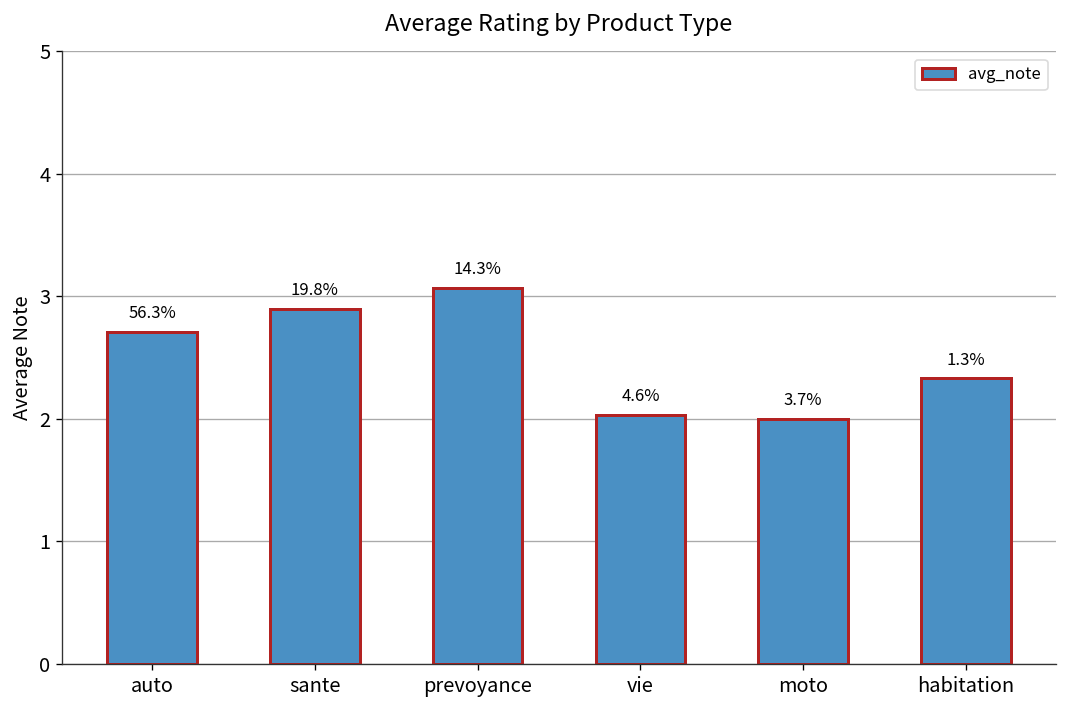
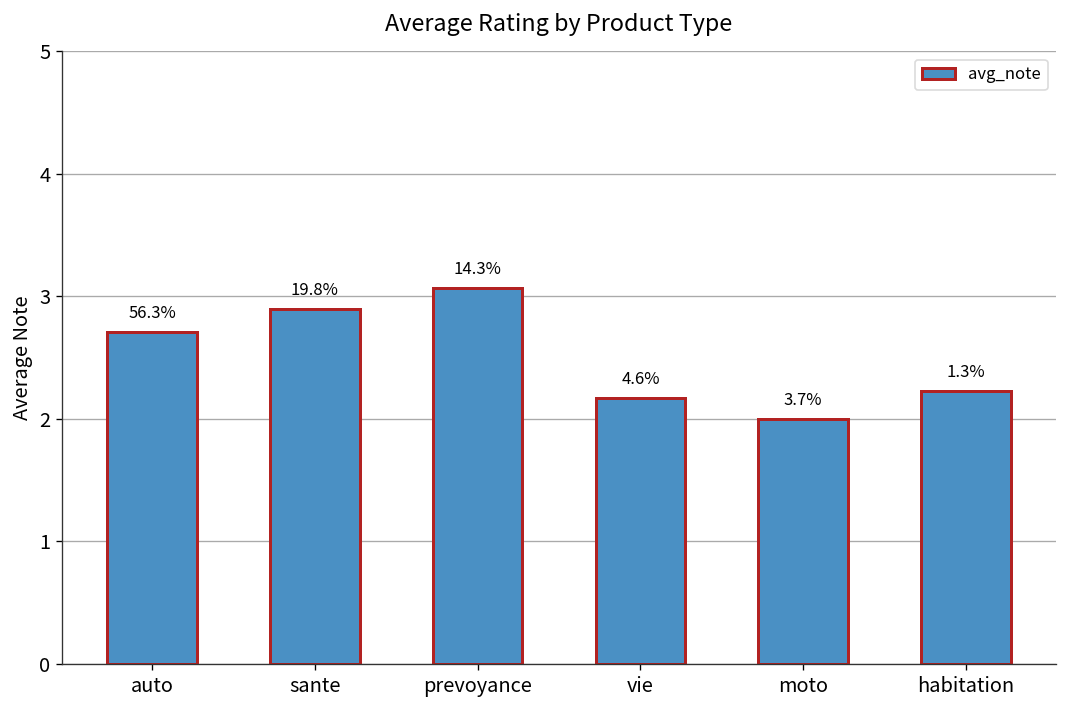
  {
-   "vie": 2.03,
-   "habitation": 2.33
+   "vie": 2.17,
+   "habitation": 2.23
  }
